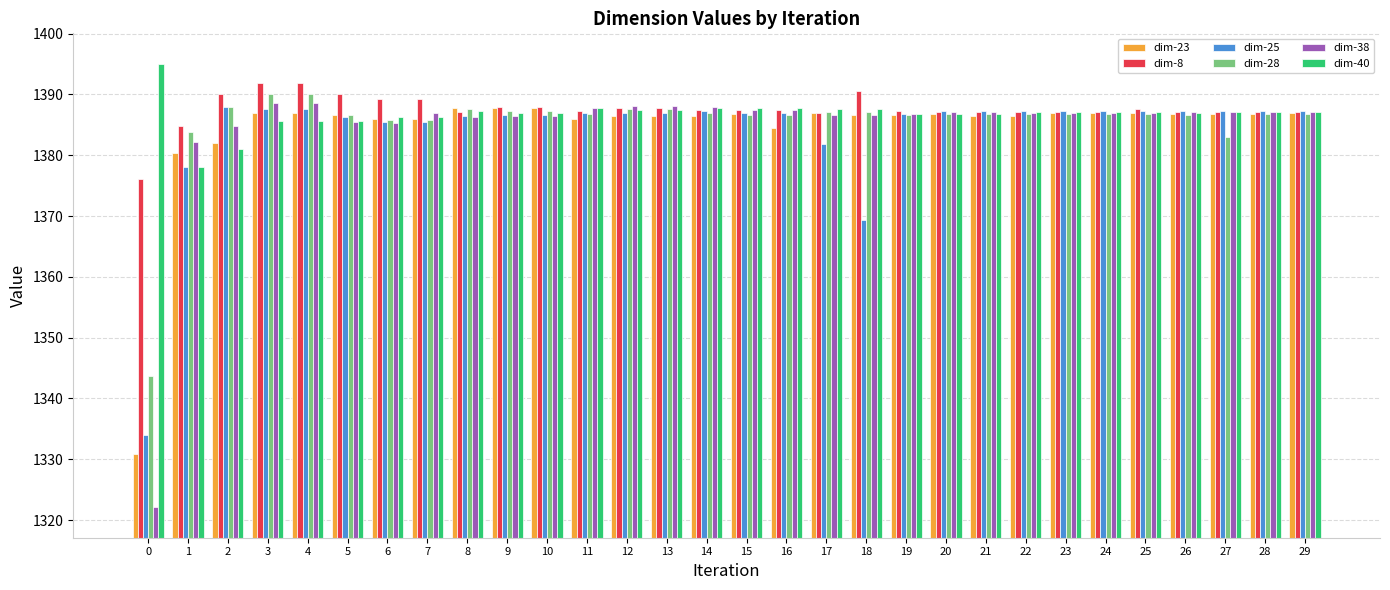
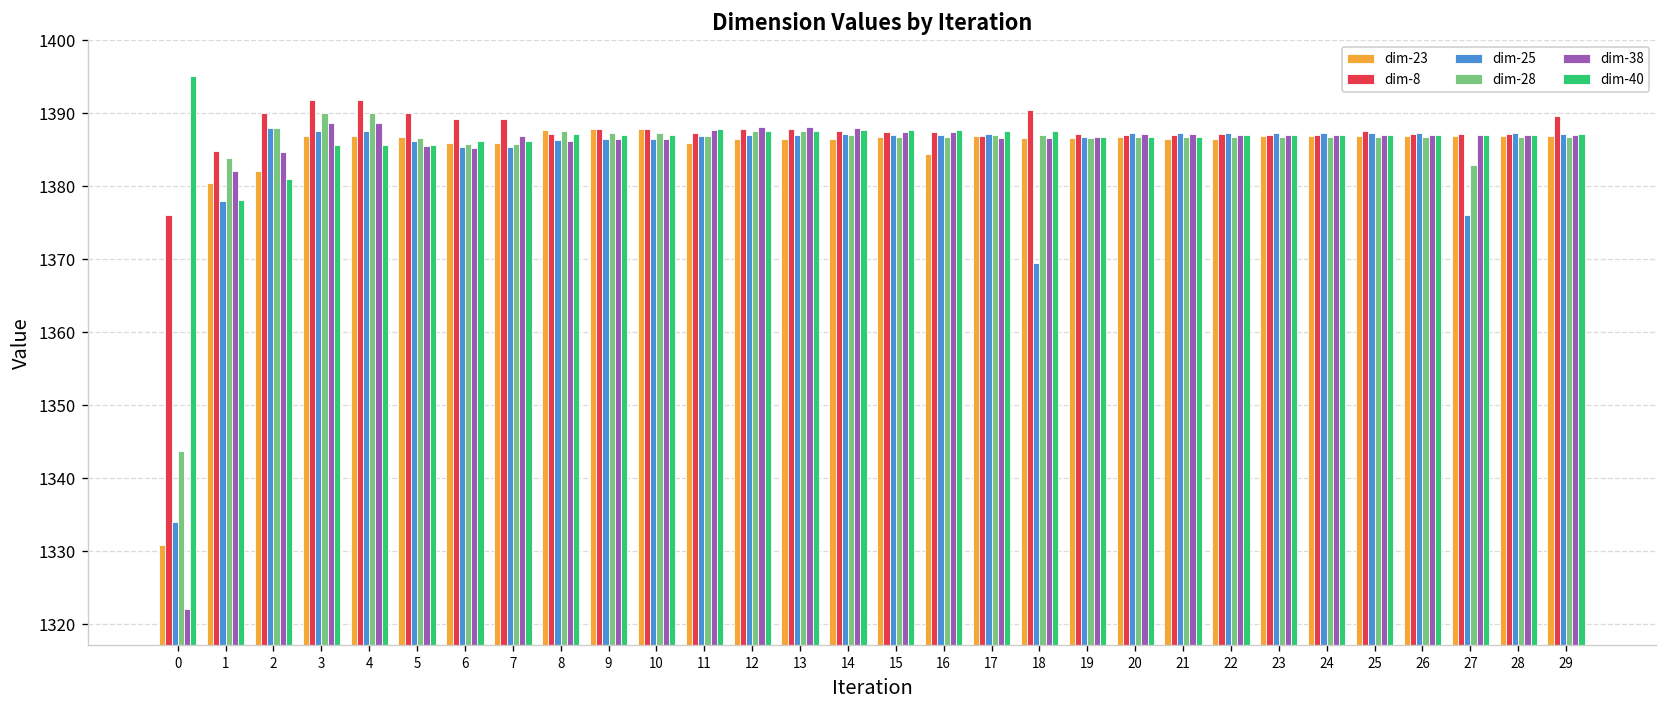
  {
    "dim-23": {
      "0": 1331,
      "1": 1380,
      "2": 1382,
      "3": 1387,
      "4": 1387,
      "5": 1387,
      "6": 1386,
      "7": 1386,
      "8": 1388,
      "9": 1388,
      "10": 1388,
      "11": 1386,
      "12": 1386,
      "13": 1386,
      "14": 1386,
      "15": 1387,
      "16": 1384,
      "17": 1387,
      "18": 1387,
      "19": 1387,
      "20": 1387,
      "21": 1387,
      "22": 1387,
      "23": 1387,
      "24": 1387,
      "25": 1387,
      "26": 1387,
      "27": 1387,
      "28": 1387,
      "29": 1387
    },
    "dim-8": {
      "0": 1376,
      "1": 1385,
      "2": 1390,
      "3": 1392,
      "4": 1392,
      "5": 1390,
      "6": 1389,
      "7": 1389,
      "8": 1387,
      "9": 1388,
      "10": 1388,
      "11": 1387,
      "12": 1388,
      "13": 1388,
      "14": 1388,
      "15": 1387,
      "16": 1387,
      "17": 1387,
      "18": 1391,
      "19": 1387,
      "20": 1387,
      "21": 1387,
      "22": 1387,
      "23": 1387,
      "24": 1387,
      "25": 1388,
      "26": 1387,
      "27": 1387,
      "28": 1387,
-     "29": 1387
+     "29": 1390
    },
    "dim-25": {
      "0": 1334,
      "1": 1378,
      "2": 1388,
      "3": 1388,
      "4": 1388,
      "5": 1386,
      "6": 1385,
      "7": 1385,
      "8": 1386,
      "9": 1387,
      "10": 1387,
      "11": 1387,
      "12": 1387,
      "13": 1387,
      "14": 1387,
      "15": 1387,
      "16": 1387,
-     "17": 1382,
+     "17": 1387,
      "18": 1369,
      "19": 1387,
      "20": 1387,
      "21": 1387,
      "22": 1387,
      "23": 1387,
      "24": 1387,
      "25": 1387,
      "26": 1387,
-     "27": 1387,
+     "27": 1376,
      "28": 1387,
      "29": 1387
    },
    "dim-28": {
      "0": 1344,
      "1": 1384,
      "2": 1388,
      "3": 1390,
      "4": 1390,
      "5": 1387,
      "6": 1386,
      "7": 1386,
      "8": 1388,
      "9": 1387,
      "10": 1387,
      "11": 1387,
      "12": 1388,
      "13": 1388,
      "14": 1387,
      "15": 1387,
      "16": 1387,
      "17": 1387,
      "18": 1387,
      "19": 1387,
      "20": 1387,
      "21": 1387,
      "22": 1387,
      "23": 1387,
      "24": 1387,
      "25": 1387,
      "26": 1387,
      "27": 1383,
      "28": 1387,
      "29": 1387
    },
    "dim-38": {
      "0": 1322,
      "1": 1382,
      "2": 1385,
      "3": 1389,
      "4": 1389,
      "5": 1386,
      "6": 1385,
      "7": 1387,
      "8": 1386,
      "9": 1387,
      "10": 1387,
      "11": 1388,
      "12": 1388,
      "13": 1388,
      "14": 1388,
      "15": 1387,
      "16": 1387,
      "17": 1387,
      "18": 1387,
      "19": 1387,
      "20": 1387,
      "21": 1387,
      "22": 1387,
      "23": 1387,
      "24": 1387,
      "25": 1387,
      "26": 1387,
      "27": 1387,
      "28": 1387,
      "29": 1387
    },
    "dim-40": {
      "0": 1395,
      "1": 1378,
      "2": 1381,
      "3": 1386,
      "4": 1386,
      "5": 1386,
      "6": 1386,
      "7": 1386,
      "8": 1387,
      "9": 1387,
      "10": 1387,
      "11": 1388,
      "12": 1388,
      "13": 1388,
      "14": 1388,
      "15": 1388,
      "16": 1388,
      "17": 1388,
      "18": 1388,
      "19": 1387,
      "20": 1387,
      "21": 1387,
      "22": 1387,
      "23": 1387,
      "24": 1387,
      "25": 1387,
      "26": 1387,
      "27": 1387,
      "28": 1387,
      "29": 1387
    }
  }
